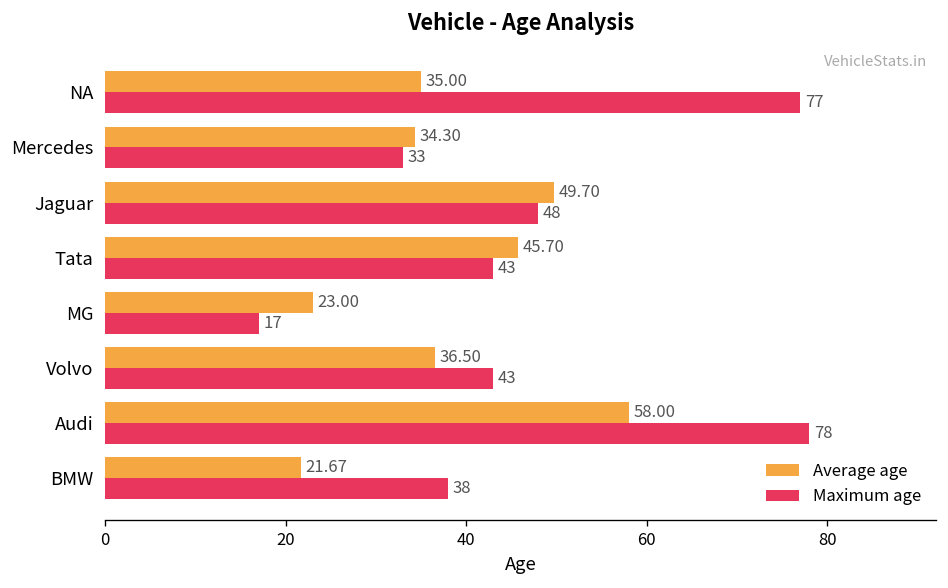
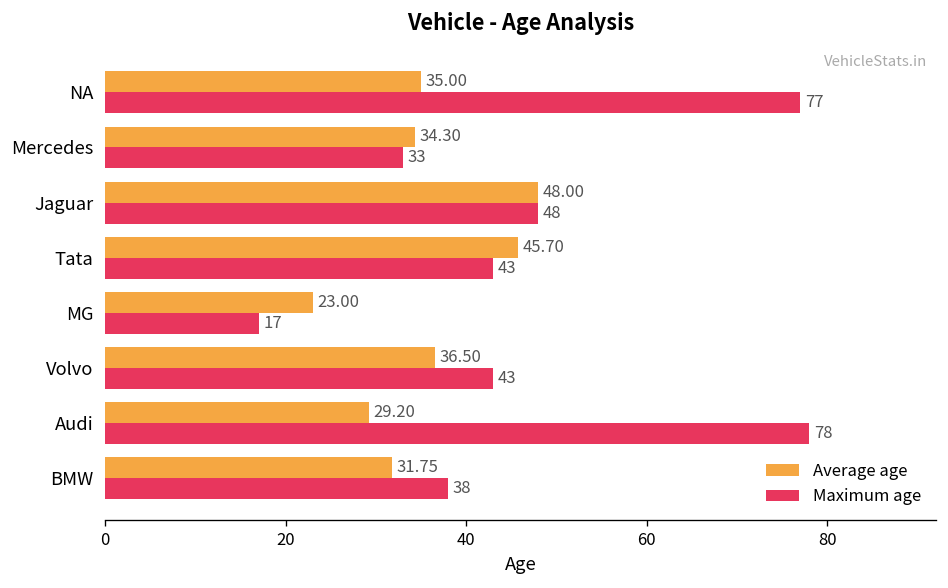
  {
    "Average age": {
      "NA": 35.00,
      "Mercedes": 34.30,
-     "Jaguar": 49.70,
+     "Jaguar": 48.00,
      "Tata": 45.70,
      "MG": 23.00,
      "Volvo": 36.50,
-     "Audi": 58.00,
-     "BMW": 21.67
+     "Audi": 29.20,
+     "BMW": 31.75
    },
    "Maximum age": {
      "NA": 77,
      "Mercedes": 33,
      "Jaguar": 48,
      "Tata": 43,
      "MG": 17,
      "Volvo": 43,
      "Audi": 78,
      "BMW": 38
    }
  }
